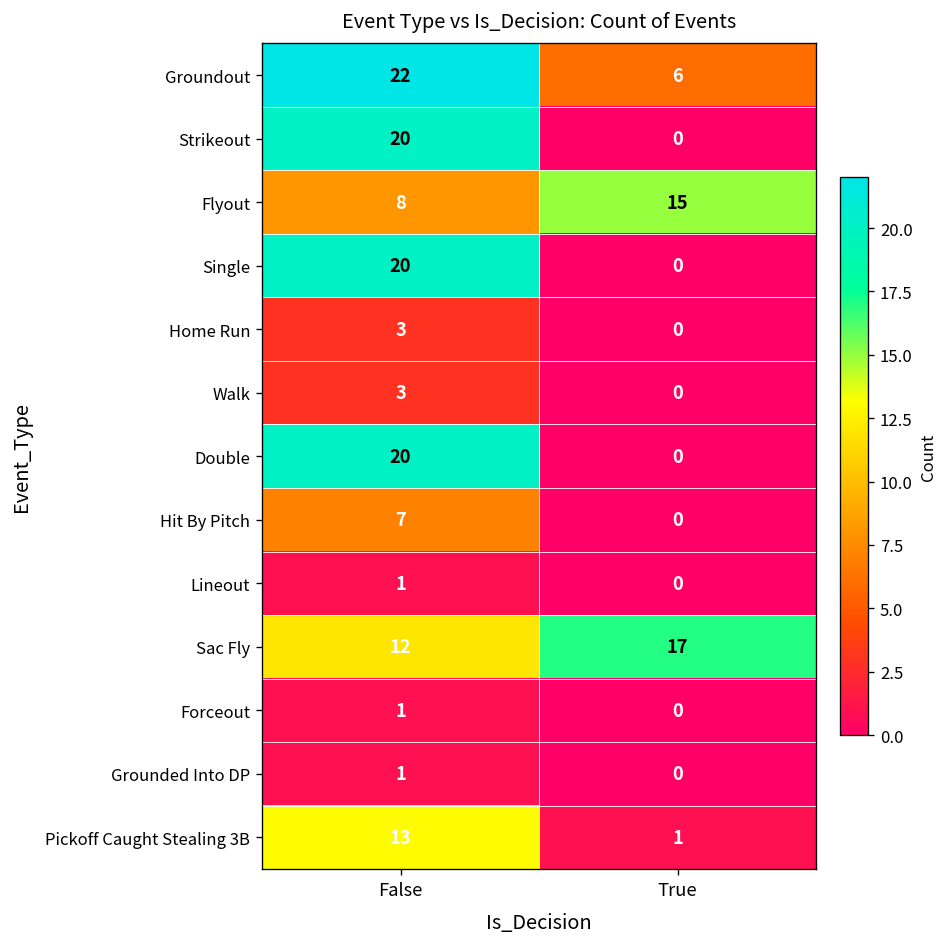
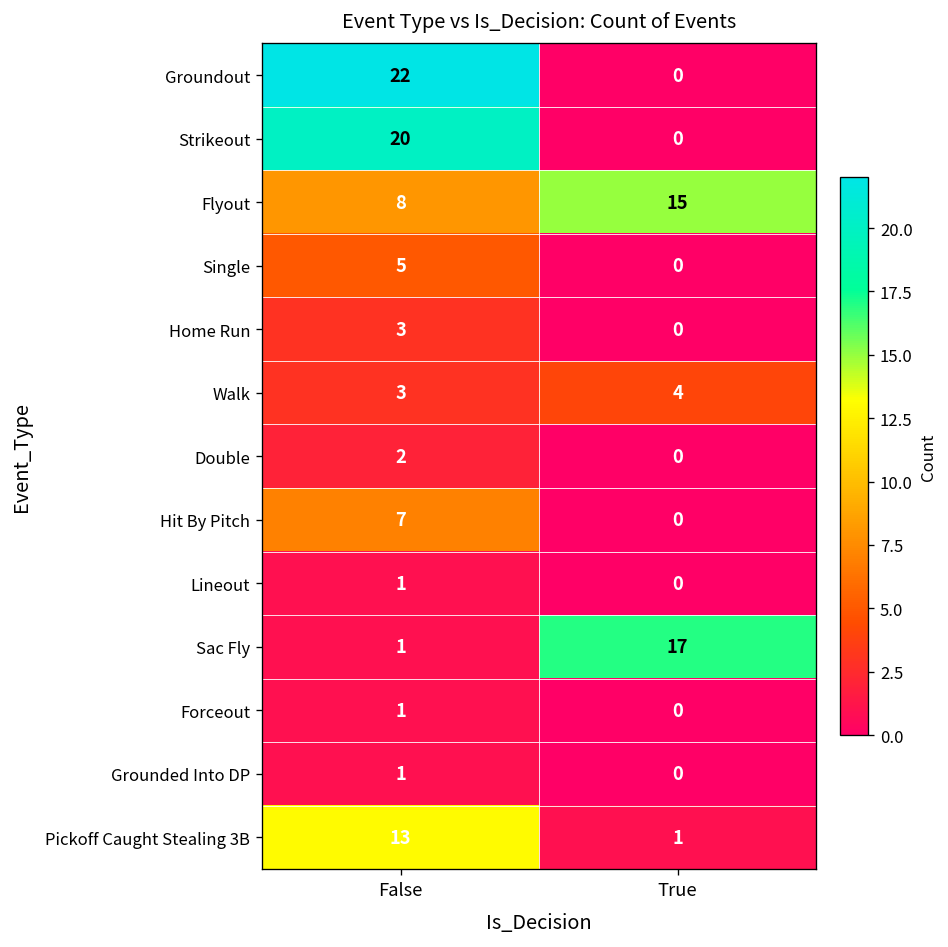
  {
    "Groundout": {
      "False": 22,
-     "True": 6
+     "True": 0
    },
    "Strikeout": {
      "False": 20,
      "True": 0
    },
    "Flyout": {
      "False": 8,
      "True": 15
    },
    "Single": {
-     "False": 20,
+     "False": 5,
      "True": 0
    },
    "Home Run": {
      "False": 3,
      "True": 0
    },
    "Walk": {
      "False": 3,
-     "True": 0
+     "True": 4
    },
    "Double": {
-     "False": 20,
+     "False": 2,
      "True": 0
    },
    "Hit By Pitch": {
      "False": 7,
      "True": 0
    },
    "Lineout": {
      "False": 1,
      "True": 0
    },
    "Sac Fly": {
-     "False": 12,
+     "False": 1,
      "True": 17
    },
    "Forceout": {
      "False": 1,
      "True": 0
    },
    "Grounded Into DP": {
      "False": 1,
      "True": 0
    },
    "Pickoff Caught Stealing 3B": {
      "False": 13,
      "True": 1
    }
  }
